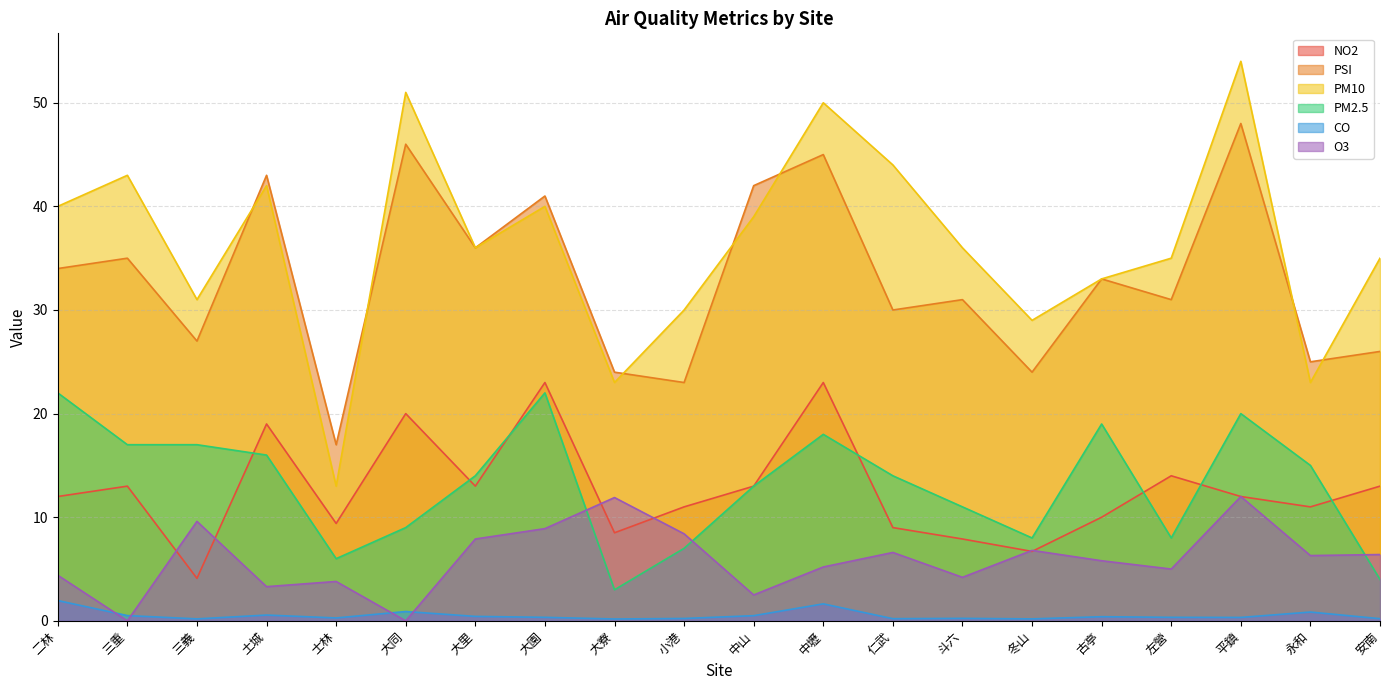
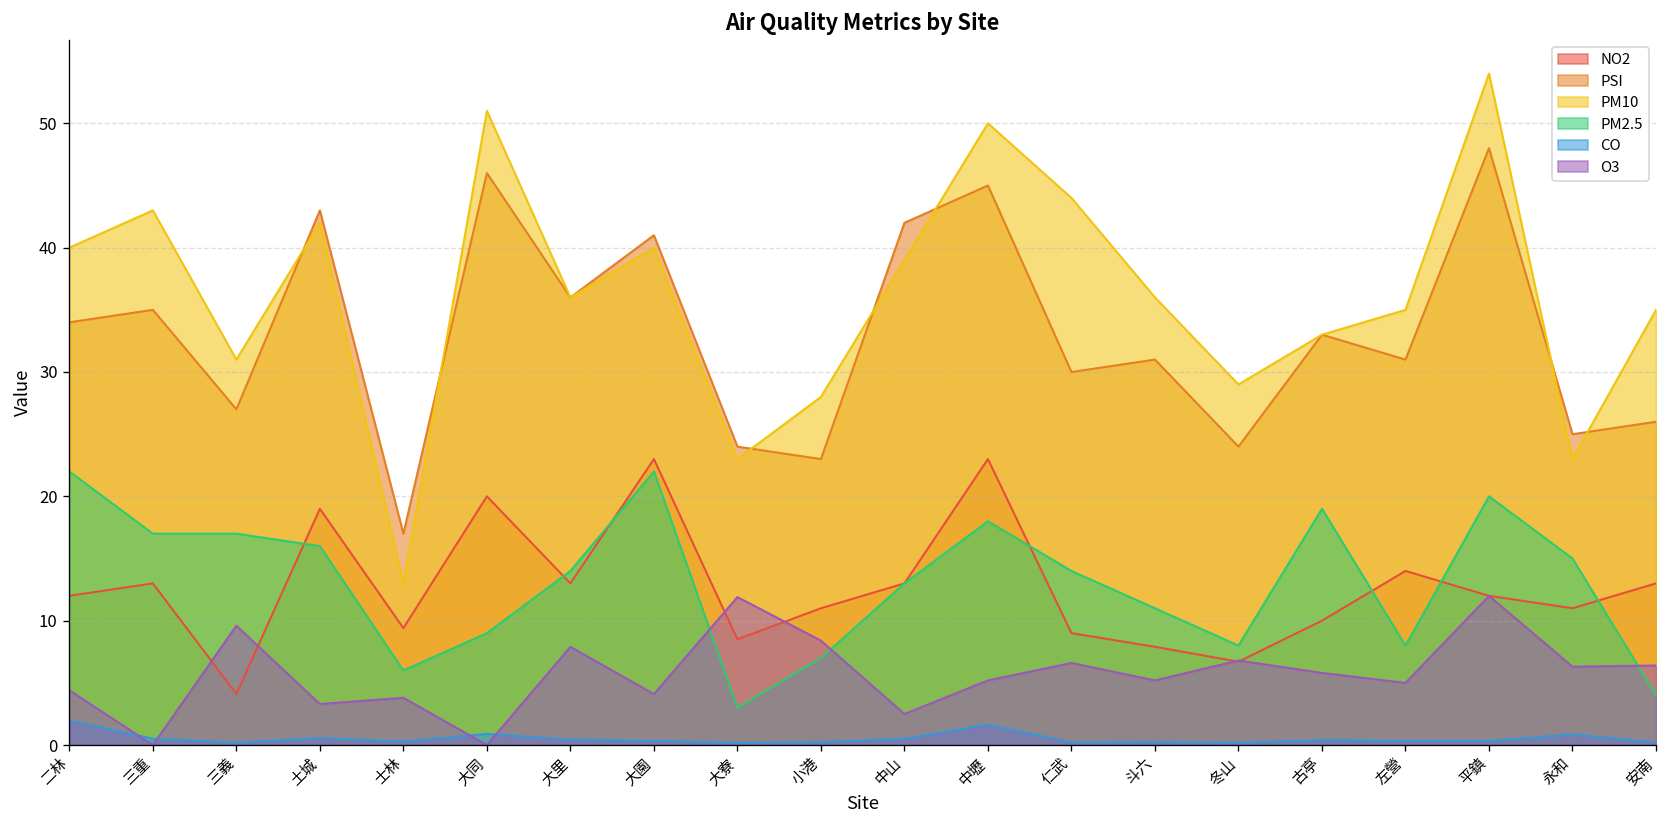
  {
    "PM10": {
      "二林": 40,
      "三重": 43,
      "三義": 31,
      "土城": 42,
      "士林": 13,
      "大同": 51,
      "大園": 40,
      "大寮": 23,
-     "小港": 30,
+     "小港": 28,
      "中山": 39,
      "中壢": 50,
      "仁武": 44,
      "斗六": 36,
      "冬山": 29,
      "左營": 35,
      "平鎮": 54,
      "永和": 23,
      "安南": 35
    },
    "PM2.5": {
      "二林": 22.0,
      "三重": 17.0,
      "三義": 17.0,
      "土城": 16.0,
      "士林": 6.0,
      "大同": 9.0,
      "大里": 14.0,
      "大園": 22.0,
      "大寮": 3.0,
      "小港": 7.0,
      "中壢": 18.0,
      "仁武": 14.0,
      "斗六": 11.0,
      "冬山": 8.0,
      "古亭": 19.0,
      "左營": 8.0,
      "平鎮": 20.0,
      "永和": 15.0,
      "安南": 4.0
    },
    "CO": {
      "二林": 2.0,
      "三重": 0.5,
      "三義": 0.2,
      "土城": 0.6,
      "士林": 0.3,
      "大同": 0.9,
      "大里": 0.4,
      "大園": 0.3,
      "大寮": 0.2,
      "小港": 0.2,
      "中山": 0.5,
      "中壢": 1.6,
      "仁武": 0.2,
      "斗六": 0.2,
      "冬山": 0.2,
      "古亭": 0.4,
      "左營": 0.3,
      "平鎮": 0.3,
      "永和": 0.9,
      "安南": 0.2
    },
    "O3": {
      "二林": 4.4,
      "三重": 0.0,
      "三義": 9.6,
      "土城": 3.3,
      "士林": 3.8,
      "大同": 0.0,
      "大里": 7.9,
-     "大園": 8.9,
+     "大園": 4.1,
      "大寮": 11.9,
      "小港": 8.4,
      "中山": 2.5,
      "中壢": 5.2,
      "仁武": 6.6,
-     "斗六": 4.2,
+     "斗六": 5.2,
      "古亭": 5.8,
      "左營": 5.0,
      "永和": 6.3,
      "安南": 6.4
    }
  }
